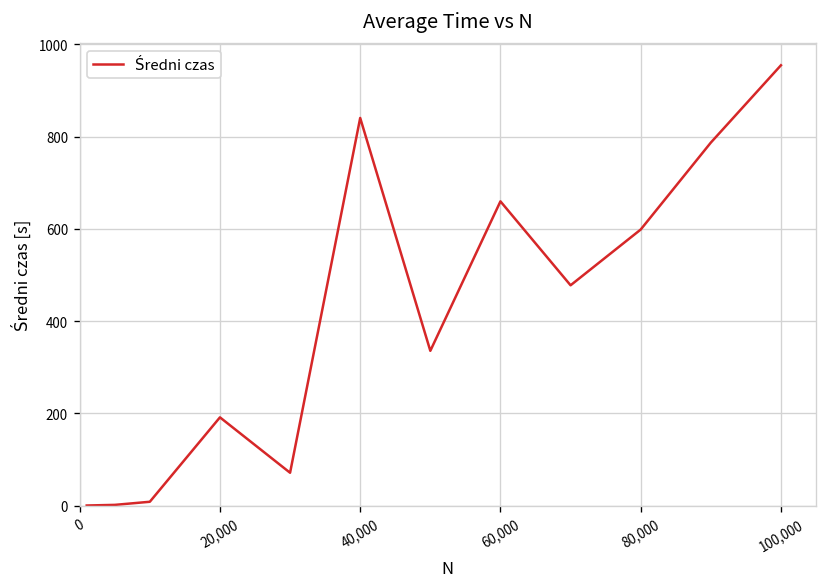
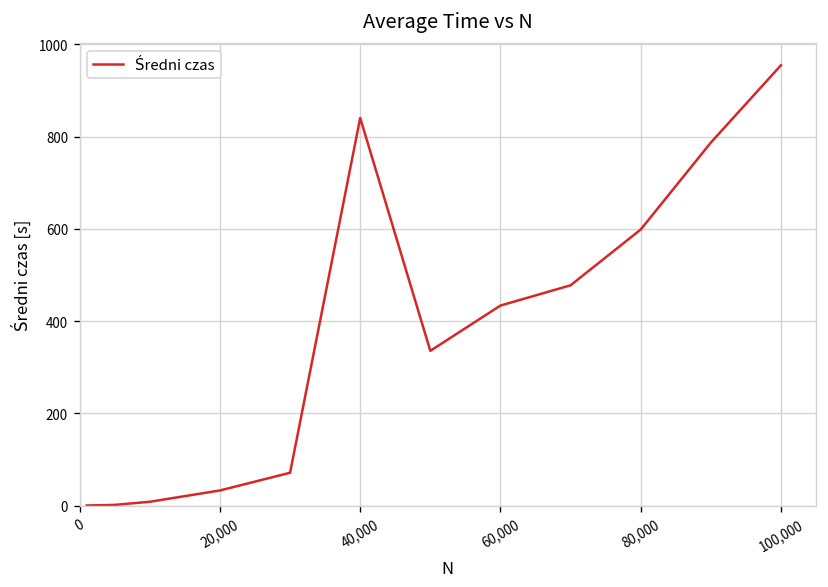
  {
-   "20,000": 190,
+   "20,000": 30,
    "40,000": 840,
-   "60,000": 660,
+   "60,000": 430,
    "80,000": 600,
    "100,000": 950
  }
